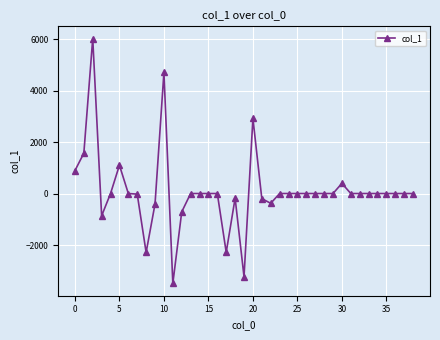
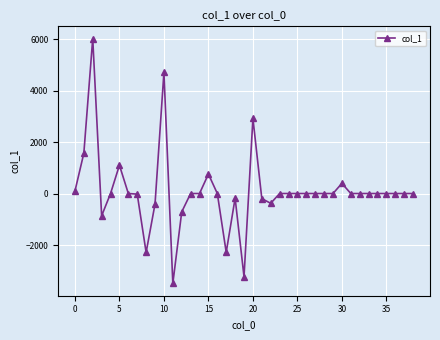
  {
-   "0": 900,
+   "0": 100,
    "5": 1100,
    "10": 4700,
-   "15": 0,
+   "15": 800,
    "20": 2900,
    "25": 0,
    "30": 400,
    "35": 0
  }
